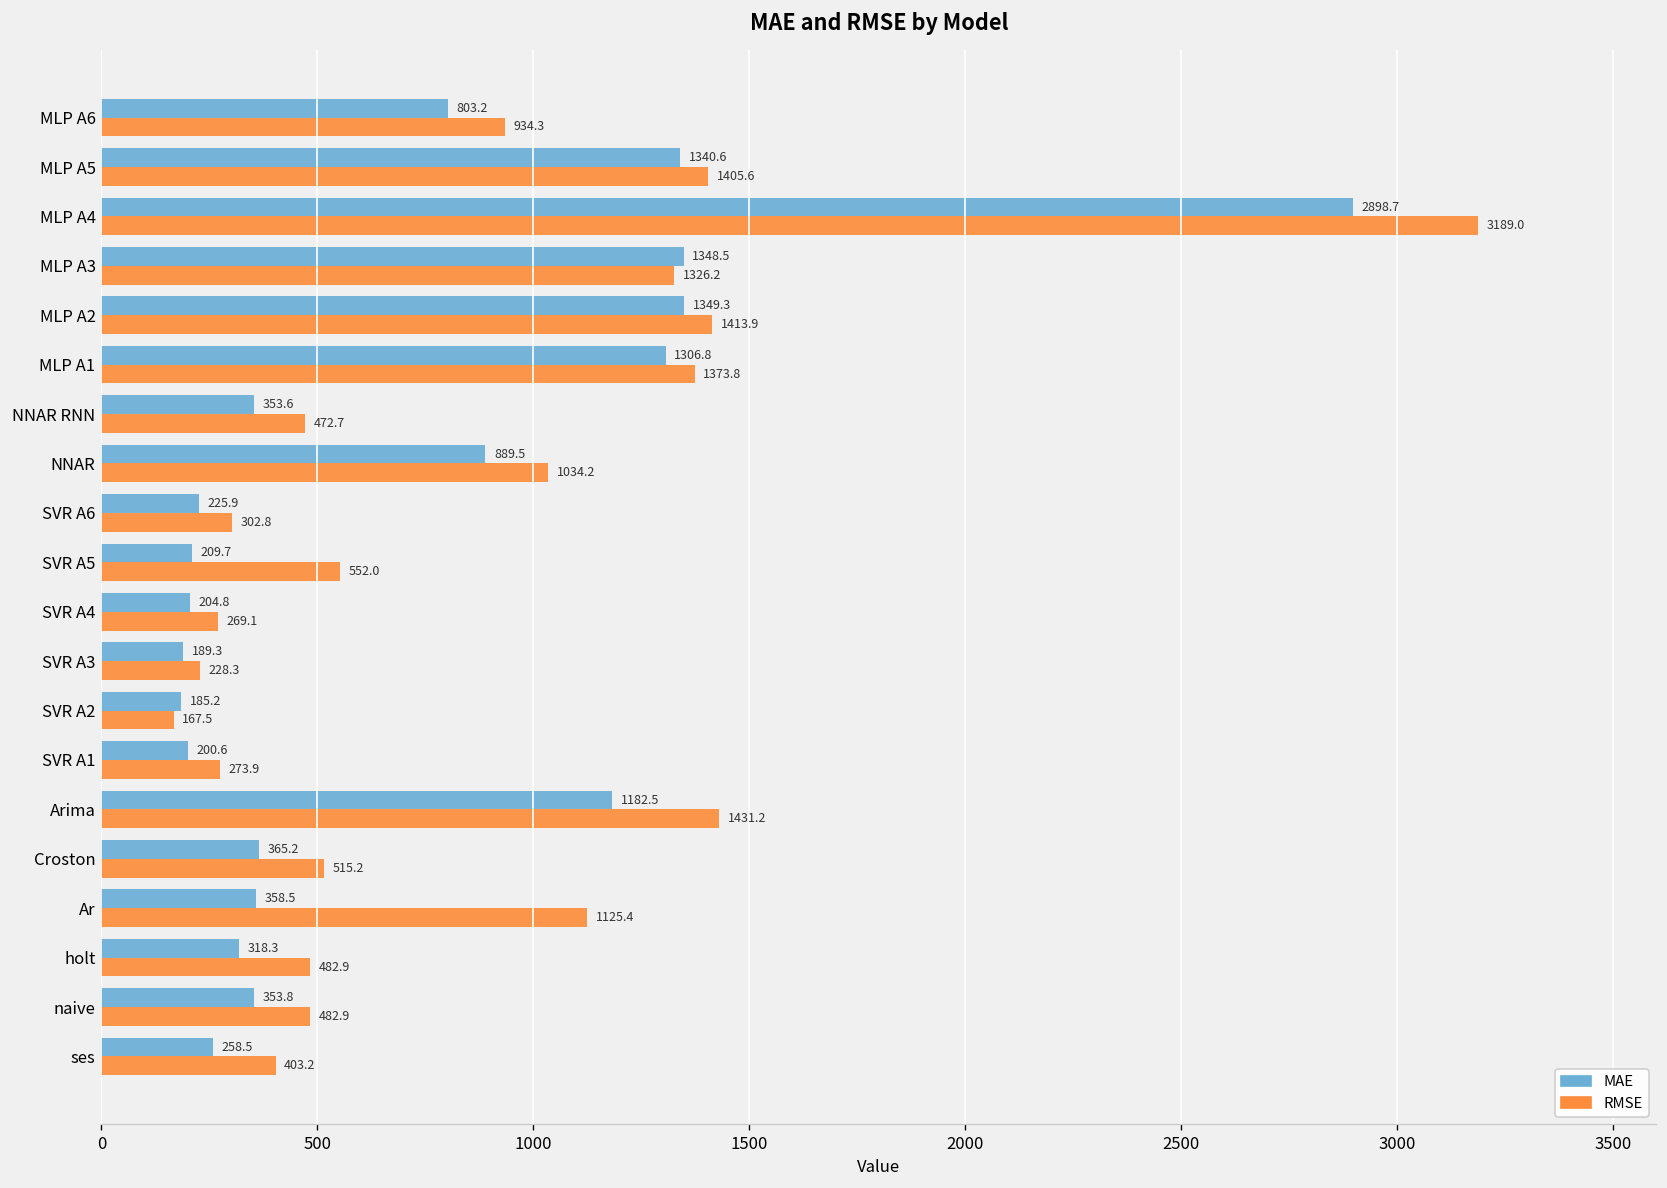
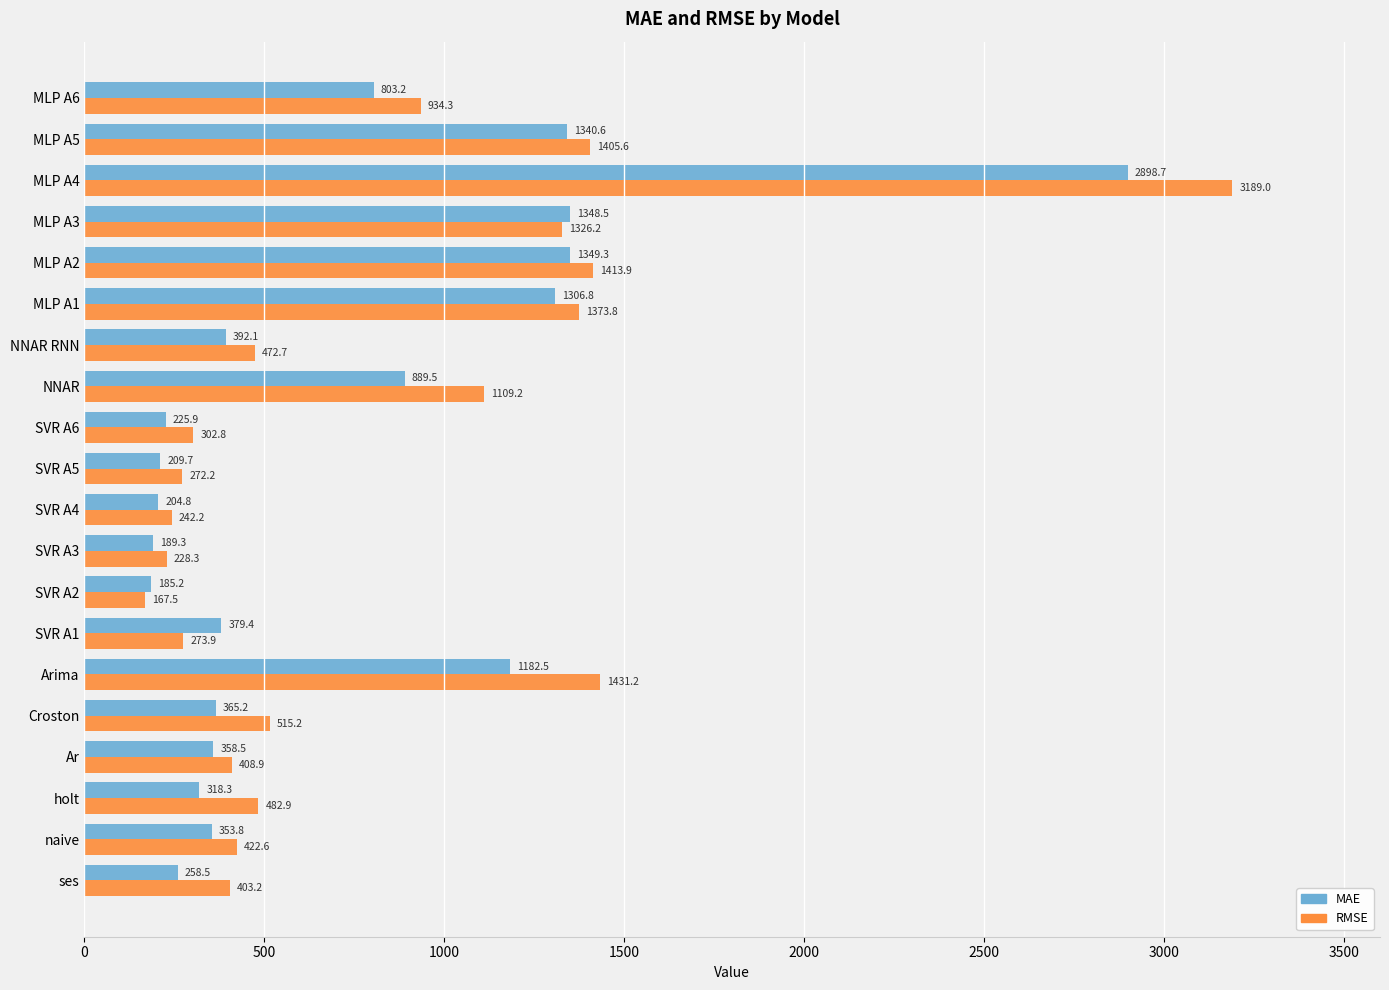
  {
    "MAE": {
      "MLP A6": 803.2,
      "MLP A5": 1340.6,
      "MLP A4": 2898.7,
      "MLP A3": 1348.5,
      "MLP A2": 1349.3,
      "MLP A1": 1306.8,
-     "NNAR RNN": 353.6,
+     "NNAR RNN": 392.1,
      "NNAR": 889.5,
      "SVR A6": 225.9,
      "SVR A5": 209.7,
      "SVR A4": 204.8,
      "SVR A3": 189.3,
      "SVR A2": 185.2,
-     "SVR A1": 200.6,
+     "SVR A1": 379.4,
      "Arima": 1182.5,
      "Croston": 365.2,
      "Ar": 358.5,
      "holt": 318.3,
      "naive": 353.8,
      "ses": 258.5
    },
    "RMSE": {
      "MLP A6": 934.3,
      "MLP A5": 1405.6,
      "MLP A4": 3189.0,
      "MLP A3": 1326.2,
      "MLP A2": 1413.9,
      "MLP A1": 1373.8,
      "NNAR RNN": 472.7,
-     "NNAR": 1034.2,
+     "NNAR": 1109.2,
      "SVR A6": 302.8,
-     "SVR A5": 552.0,
-     "SVR A4": 269.1,
+     "SVR A5": 272.2,
+     "SVR A4": 242.2,
      "SVR A3": 228.3,
      "SVR A2": 167.5,
      "SVR A1": 273.9,
      "Arima": 1431.2,
      "Croston": 515.2,
-     "Ar": 1125.4,
+     "Ar": 408.9,
      "holt": 482.9,
-     "naive": 482.9,
+     "naive": 422.6,
      "ses": 403.2
    }
  }
